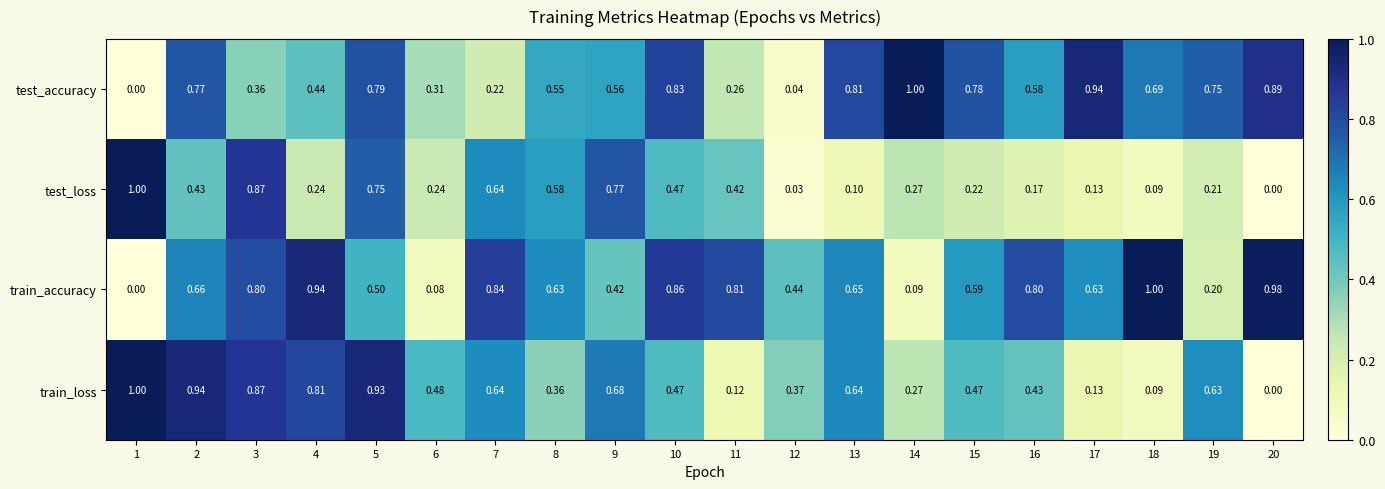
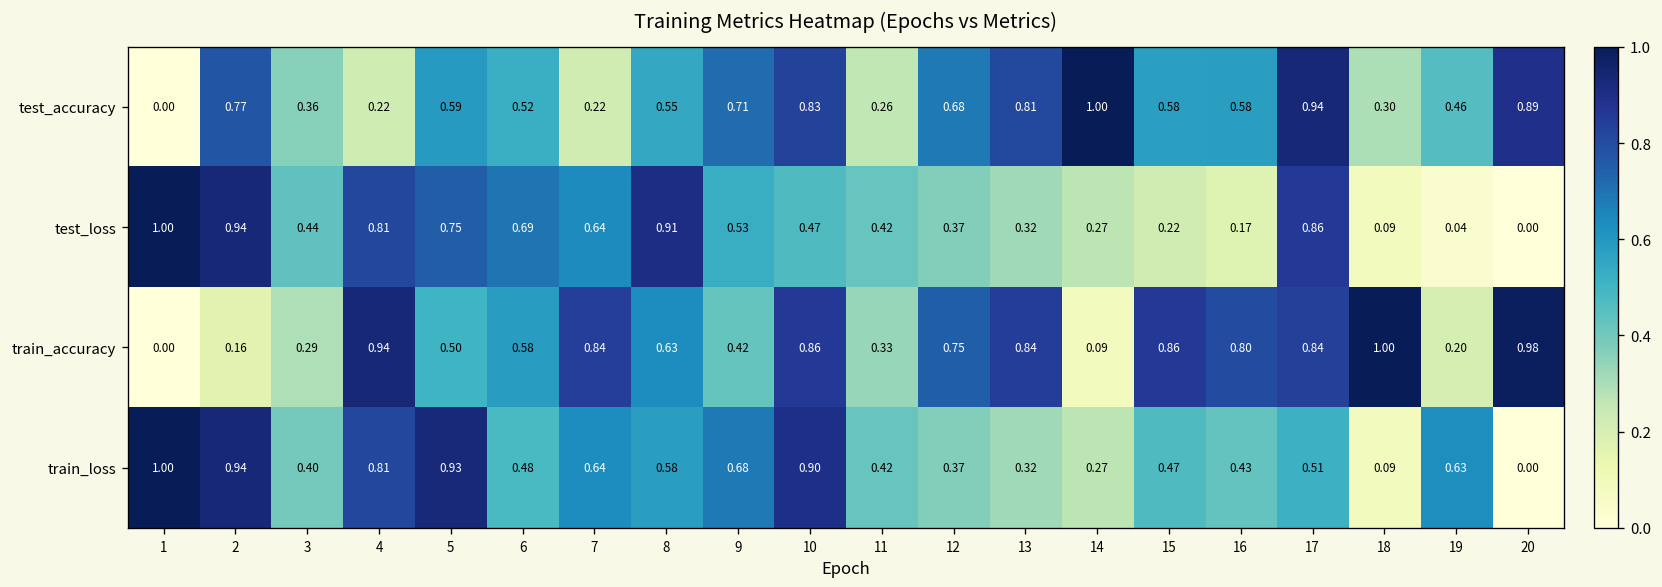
  {
    "test_accuracy": {
      "1": 0.00,
      "2": 0.77,
      "3": 0.36,
-     "4": 0.44,
-     "5": 0.79,
-     "6": 0.31,
+     "4": 0.22,
+     "5": 0.59,
+     "6": 0.52,
      "7": 0.22,
      "8": 0.55,
-     "9": 0.56,
+     "9": 0.71,
      "10": 0.83,
      "11": 0.26,
-     "12": 0.04,
+     "12": 0.68,
      "13": 0.81,
      "14": 1.00,
-     "15": 0.78,
+     "15": 0.58,
      "16": 0.58,
      "17": 0.94,
-     "18": 0.69,
-     "19": 0.75,
+     "18": 0.30,
+     "19": 0.46,
      "20": 0.89
    },
    "test_loss": {
      "1": 1.00,
-     "2": 0.43,
-     "3": 0.87,
-     "4": 0.24,
+     "2": 0.94,
+     "3": 0.44,
+     "4": 0.81,
      "5": 0.75,
-     "6": 0.24,
+     "6": 0.69,
      "7": 0.64,
-     "8": 0.58,
-     "9": 0.77,
+     "8": 0.91,
+     "9": 0.53,
      "10": 0.47,
      "11": 0.42,
-     "12": 0.03,
-     "13": 0.10,
+     "12": 0.37,
+     "13": 0.32,
      "14": 0.27,
      "15": 0.22,
      "16": 0.17,
-     "17": 0.13,
+     "17": 0.86,
      "18": 0.09,
-     "19": 0.21,
+     "19": 0.04,
      "20": 0.00
    },
    "train_accuracy": {
      "1": 0.00,
-     "2": 0.66,
-     "3": 0.80,
+     "2": 0.16,
+     "3": 0.29,
      "4": 0.94,
      "5": 0.50,
-     "6": 0.08,
+     "6": 0.58,
      "7": 0.84,
      "8": 0.63,
      "9": 0.42,
      "10": 0.86,
-     "11": 0.81,
-     "12": 0.44,
-     "13": 0.65,
+     "11": 0.33,
+     "12": 0.75,
+     "13": 0.84,
      "14": 0.09,
-     "15": 0.59,
+     "15": 0.86,
      "16": 0.80,
-     "17": 0.63,
+     "17": 0.84,
      "18": 1.00,
      "19": 0.20,
      "20": 0.98
    },
    "train_loss": {
      "1": 1.00,
      "2": 0.94,
-     "3": 0.87,
+     "3": 0.40,
      "4": 0.81,
      "5": 0.93,
      "6": 0.48,
      "7": 0.64,
-     "8": 0.36,
+     "8": 0.58,
      "9": 0.68,
-     "10": 0.47,
-     "11": 0.12,
+     "10": 0.90,
+     "11": 0.42,
      "12": 0.37,
-     "13": 0.64,
+     "13": 0.32,
      "14": 0.27,
      "15": 0.47,
      "16": 0.43,
-     "17": 0.13,
+     "17": 0.51,
      "18": 0.09,
      "19": 0.63,
      "20": 0.00
    }
  }
